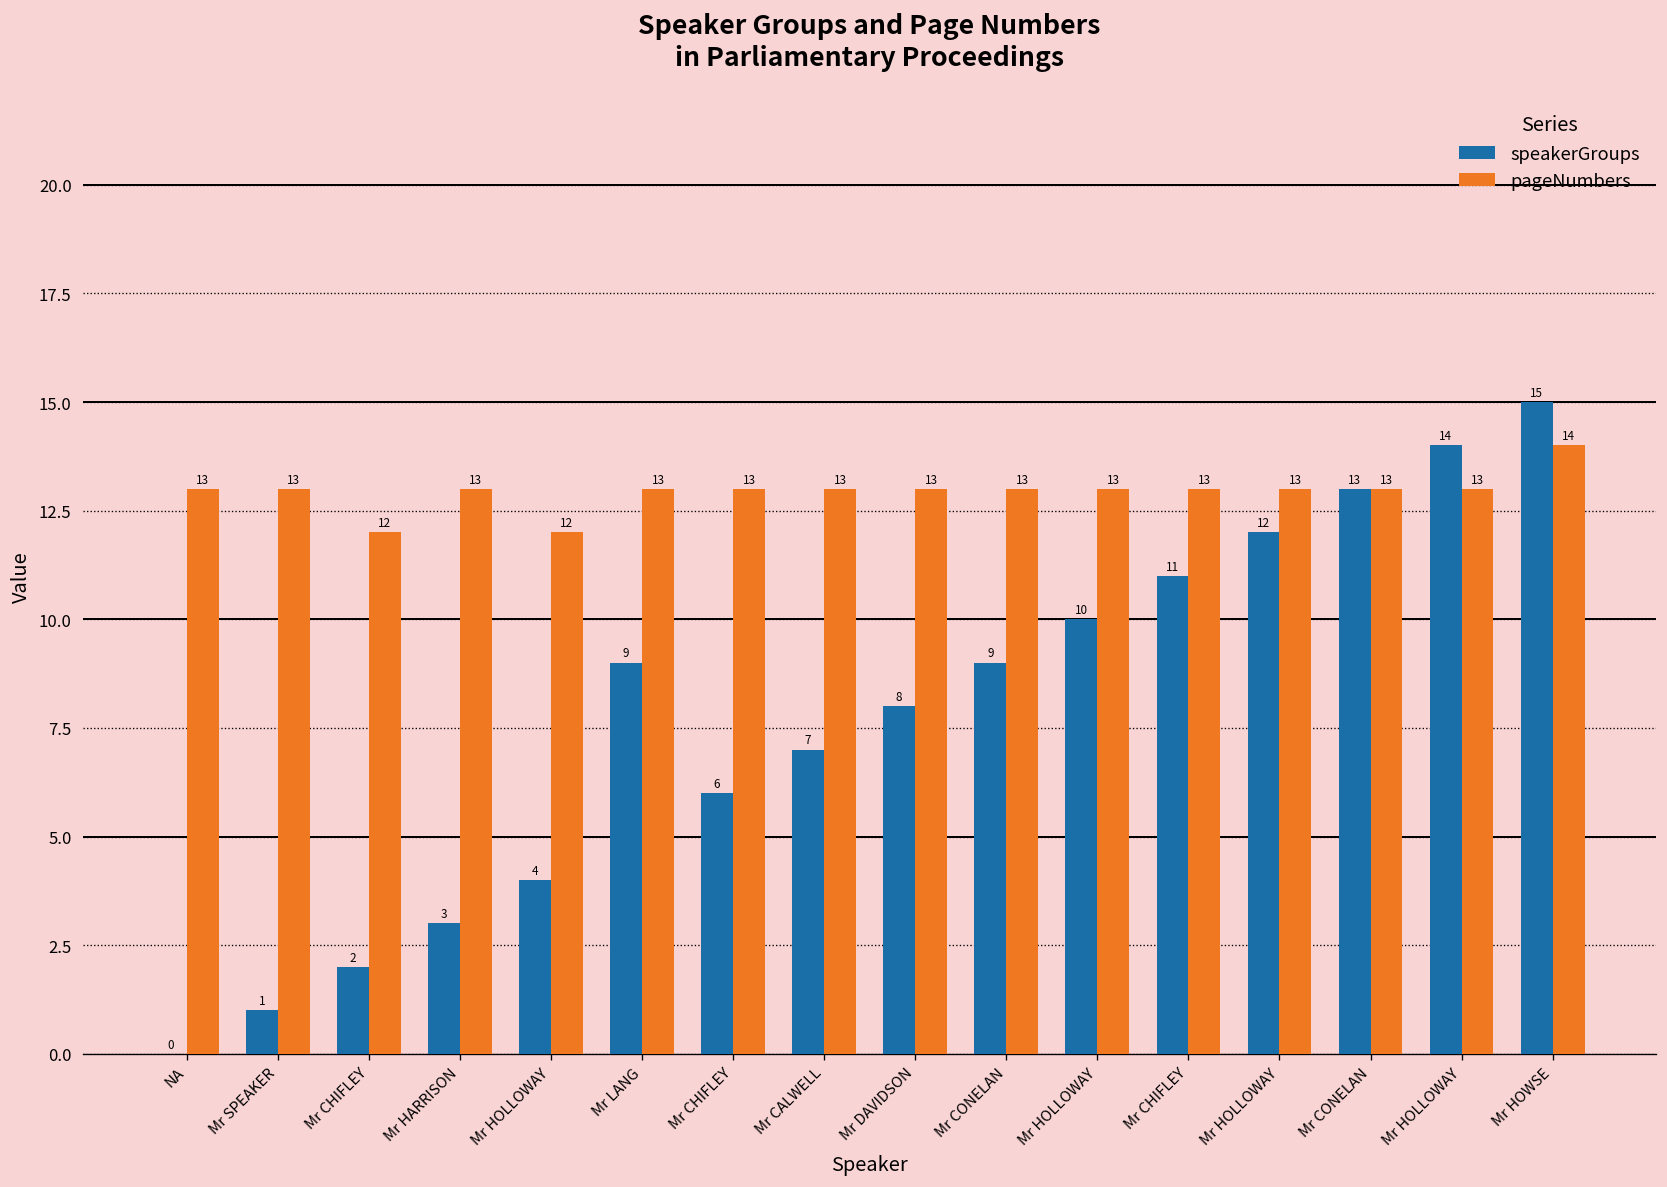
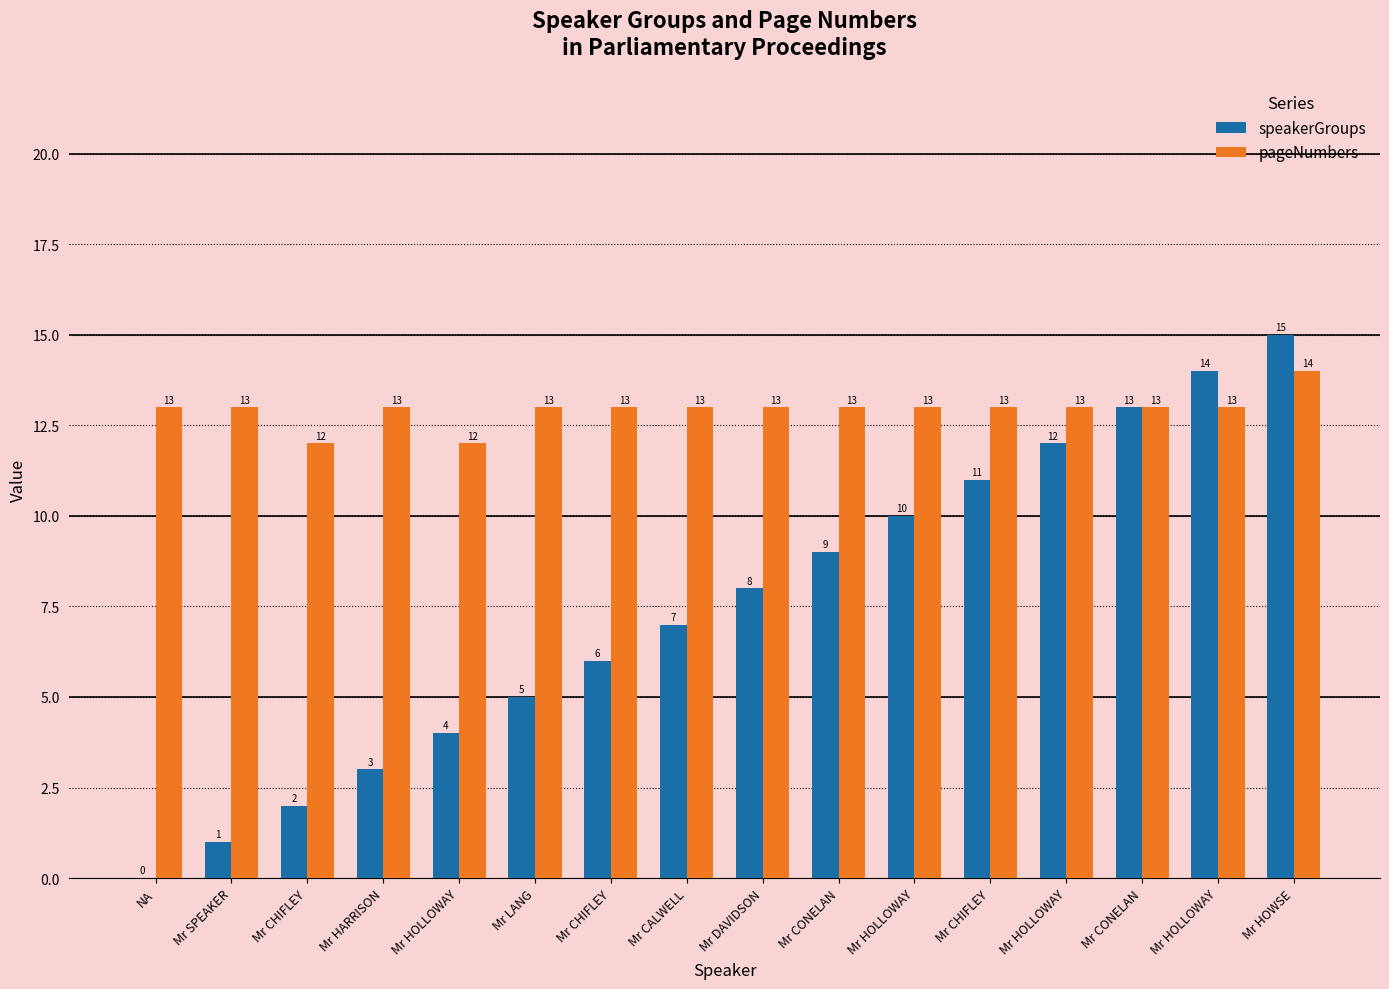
  {
    "speakerGroups": {
      "NA": 0,
      "Mr SPEAKER": 1,
      "Mr HARRISON": 3,
-     "Mr LANG": 9,
+     "Mr LANG": 5,
      "Mr CALWELL": 7,
      "Mr DAVIDSON": 8,
      "Mr HOWSE": 15
    },
    "pageNumbers": {
      "NA": 13,
      "Mr SPEAKER": 13,
      "Mr HARRISON": 13,
      "Mr LANG": 13,
      "Mr CALWELL": 13,
      "Mr DAVIDSON": 13,
      "Mr HOWSE": 14
    }
  }
